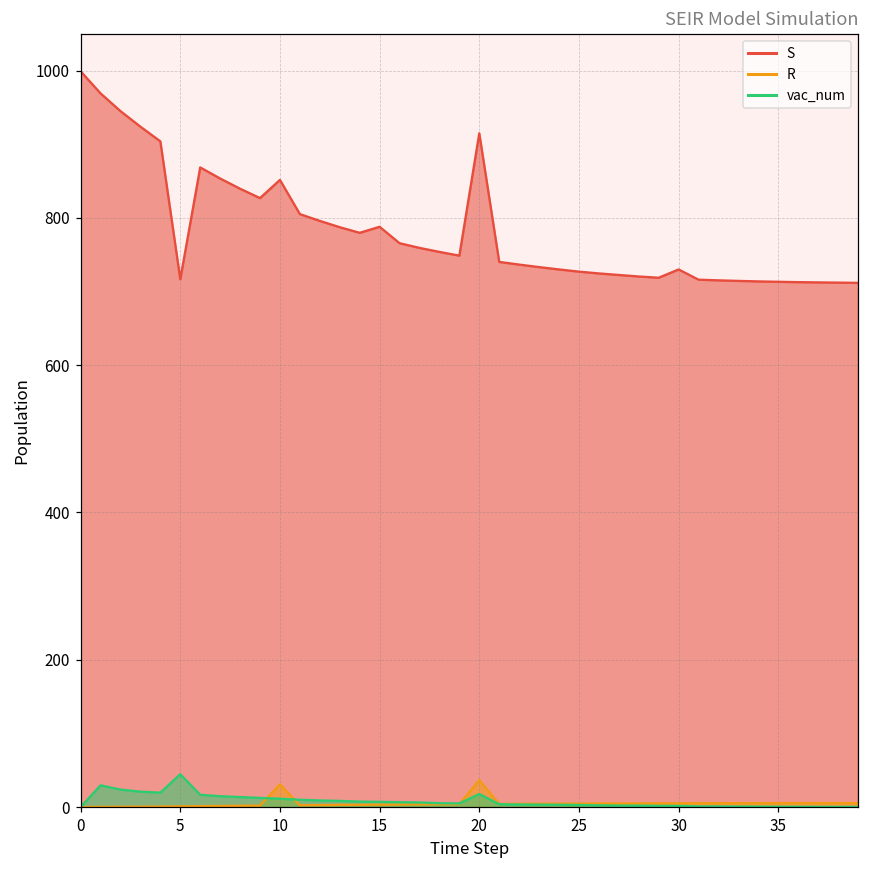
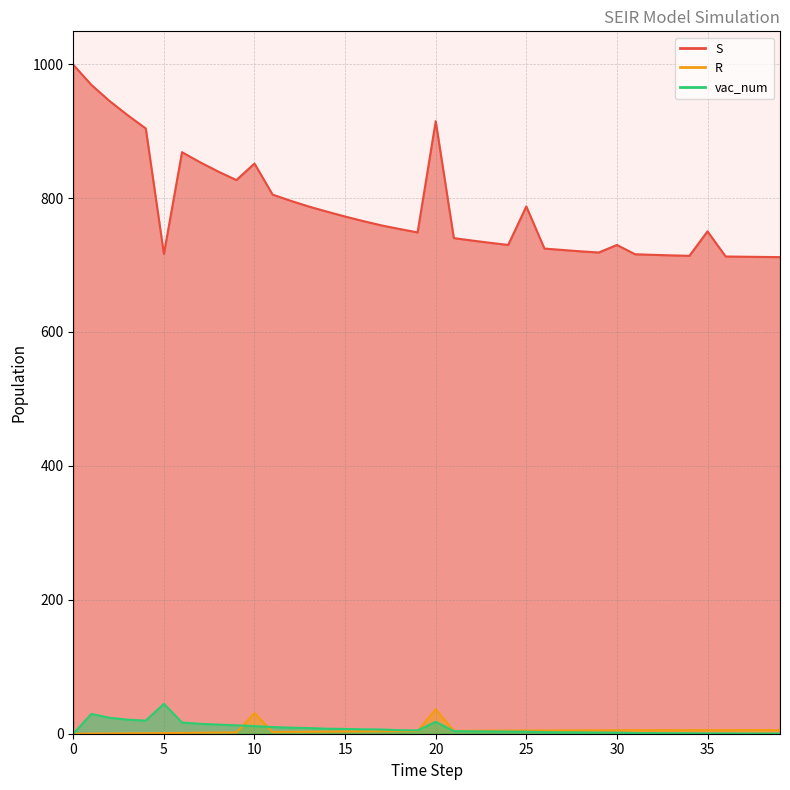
  {
    "S": {
      "0": 1000,
      "5": 720,
      "10": 850,
-     "15": 790,
+     "15": 770,
      "20": 910,
-     "25": 730,
+     "25": 790,
      "30": 730,
-     "35": 710
+     "35": 750
    },
    "R": {
      "5": 0,
      "10": 30,
      "20": 40,
      "35": 10
    },
    "vac_num": {
      "5": 40,
      "10": 10,
      "20": 20,
      "35": 0
    }
  }
